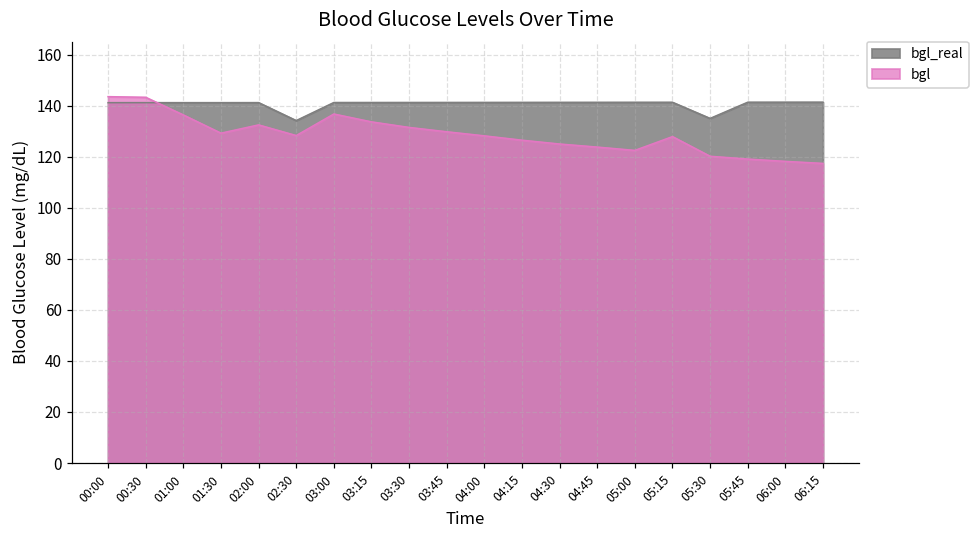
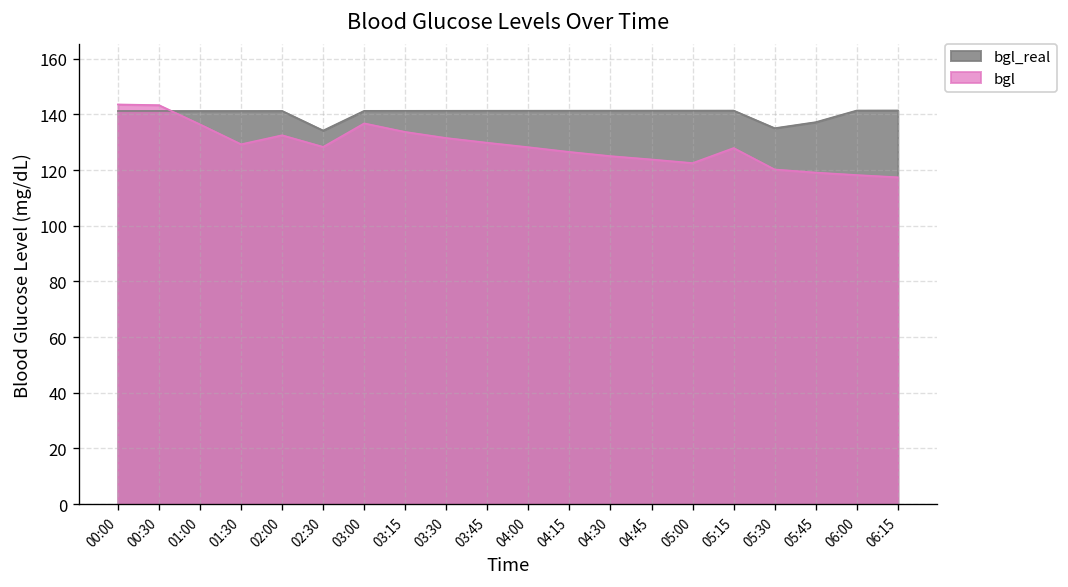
  {
    "bgl_real": {
      "00:00": 141,
      "00:30": 141,
      "01:00": 141,
      "01:30": 141,
      "02:00": 141,
      "02:30": 134,
      "03:00": 141,
      "03:15": 141,
      "03:30": 141,
      "03:45": 141,
      "04:00": 141,
      "04:15": 141,
      "04:30": 141,
      "04:45": 141,
      "05:00": 141,
      "05:15": 141,
      "05:30": 135,
-     "05:45": 141,
+     "05:45": 137,
      "06:00": 141,
      "06:15": 141
    },
    "bgl": {
      "00:00": 144,
      "00:30": 143,
      "01:00": 136,
      "01:30": 129,
      "02:00": 132,
      "02:30": 128,
      "03:00": 137,
      "03:15": 134,
      "03:30": 132,
      "03:45": 130,
      "04:00": 128,
      "04:15": 127,
      "04:30": 125,
      "04:45": 124,
      "05:00": 123,
      "05:15": 128,
      "05:30": 120,
      "05:45": 119,
      "06:00": 118,
      "06:15": 117
    }
  }
